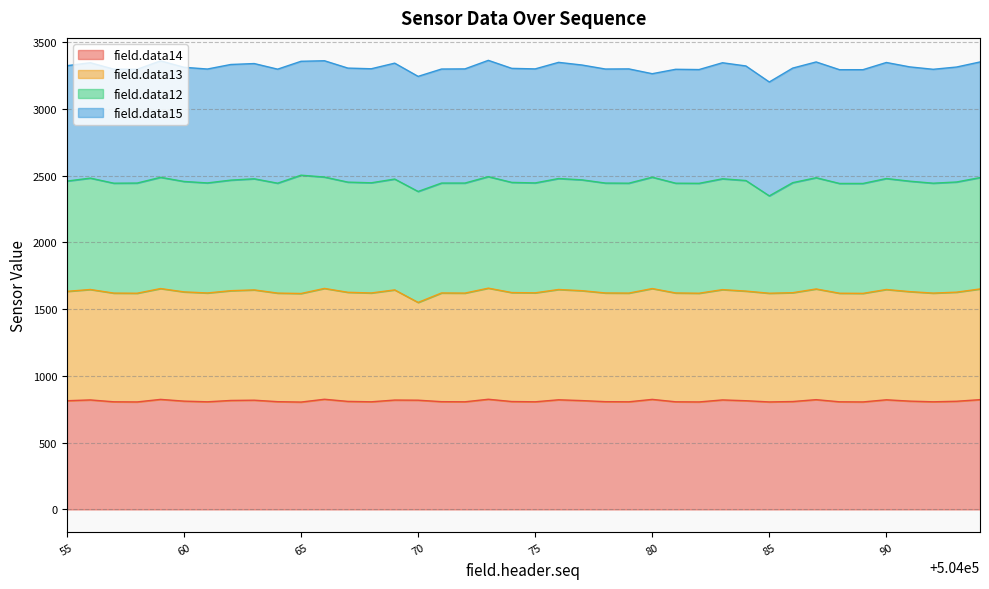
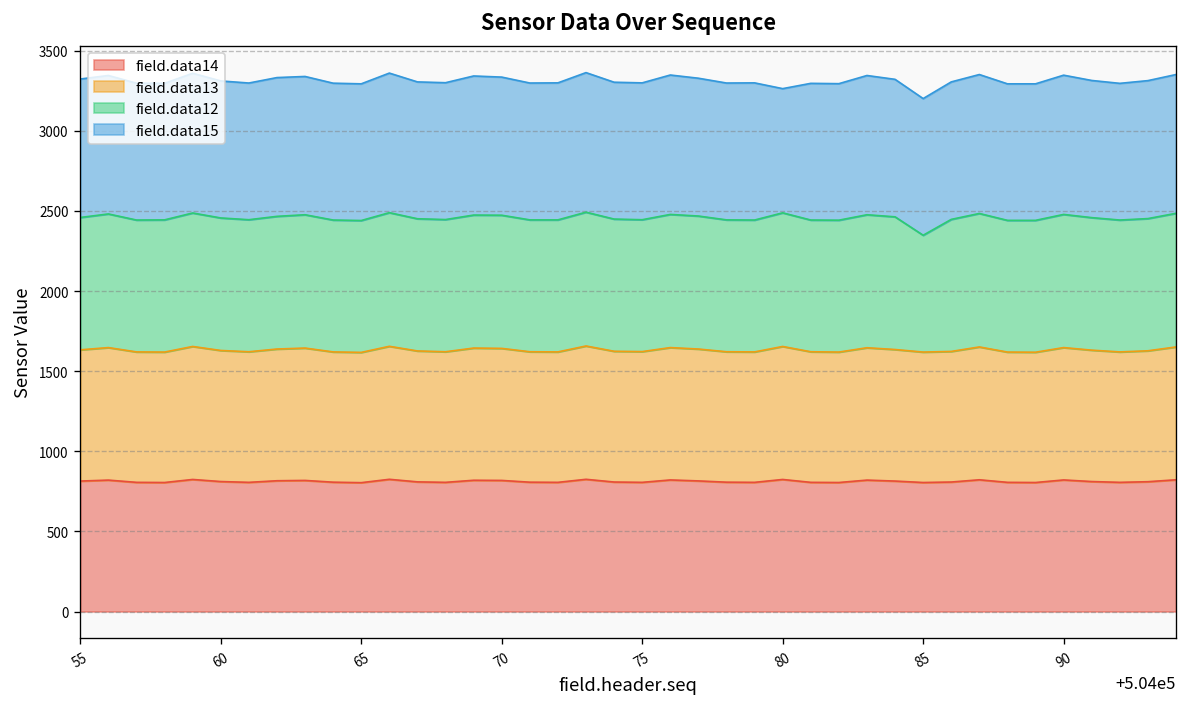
  {
    "field.data14": {
      "55": 810,
      "60": 810,
      "65": 800,
      "70": 820,
      "75": 810,
      "80": 820,
      "85": 810,
      "90": 820
    },
    "field.data13": {
      "55": 820,
      "60": 820,
      "65": 810,
-     "70": 730,
+     "70": 820,
      "75": 820,
      "80": 830,
      "85": 810,
      "90": 830
    },
    "field.data12": {
      "55": 830,
      "60": 830,
-     "65": 890,
+     "65": 820,
      "70": 830,
      "75": 820,
      "80": 830,
      "85": 730,
      "90": 830
    },
    "field.data15": {
      "55": 860,
      "65": 850,
      "70": 860,
      "75": 850,
      "80": 780,
      "85": 850,
      "90": 870
    }
  }
